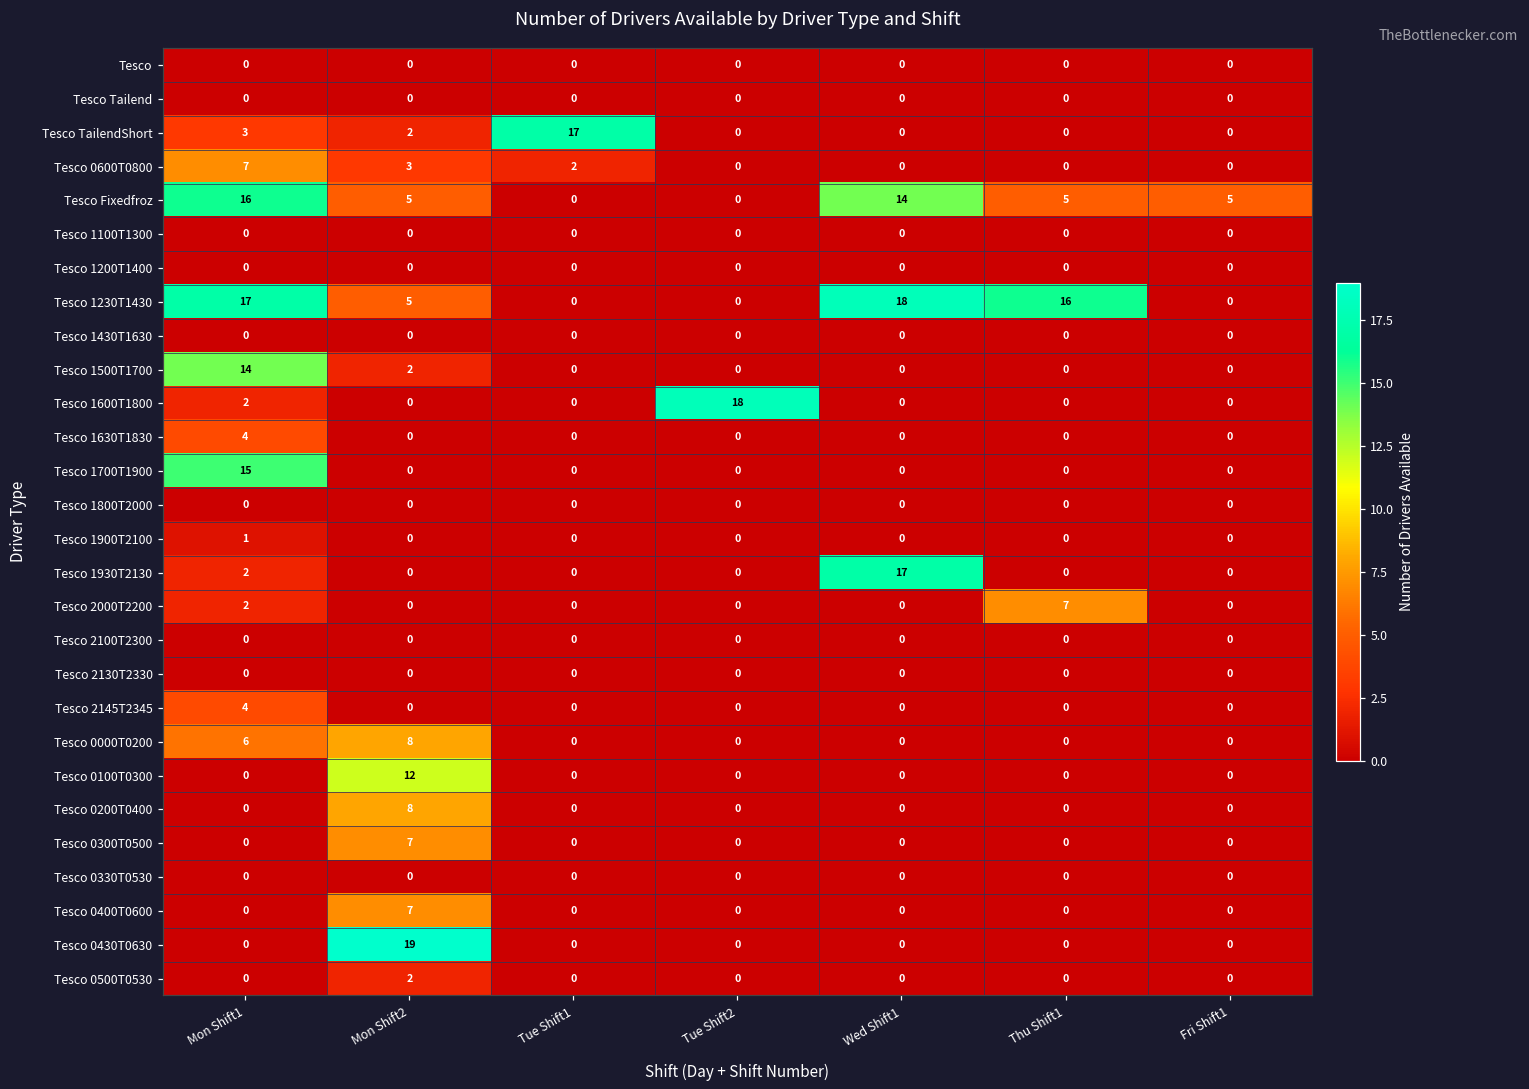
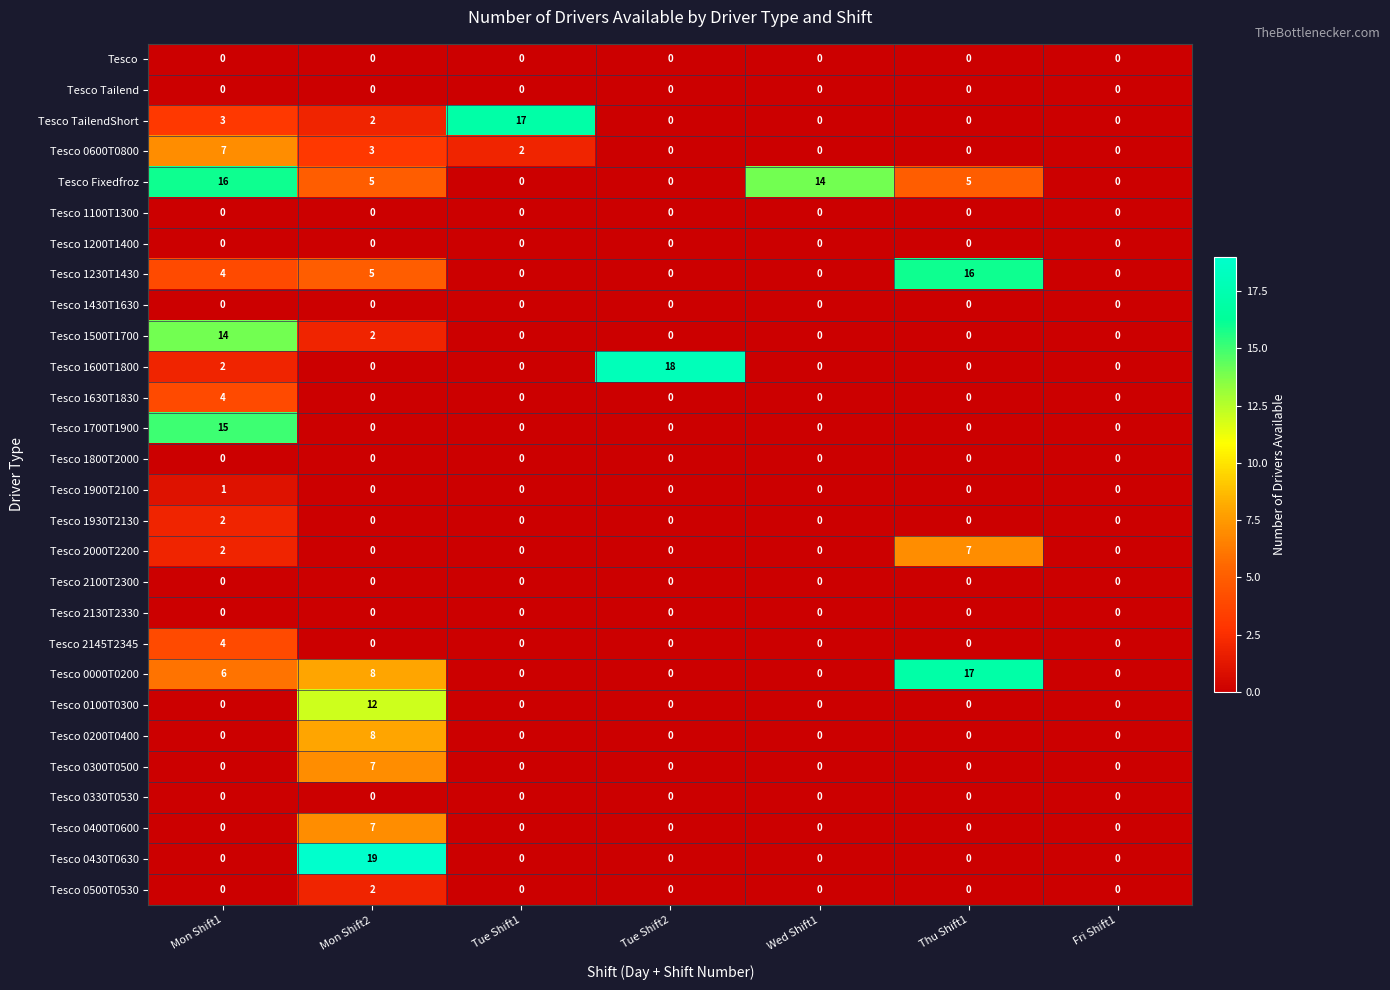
  {
    "Tesco": {
      "Mon Shift1": 0,
      "Mon Shift2": 0,
      "Tue Shift1": 0,
      "Tue Shift2": 0,
      "Wed Shift1": 0,
      "Thu Shift1": 0,
      "Fri Shift1": 0
    },
    "Tesco Tailend": {
      "Mon Shift1": 0,
      "Mon Shift2": 0,
      "Tue Shift1": 0,
      "Tue Shift2": 0,
      "Wed Shift1": 0,
      "Thu Shift1": 0,
      "Fri Shift1": 0
    },
    "Tesco TailendShort": {
      "Mon Shift1": 3,
      "Mon Shift2": 2,
      "Tue Shift1": 17,
      "Tue Shift2": 0,
      "Wed Shift1": 0,
      "Thu Shift1": 0,
      "Fri Shift1": 0
    },
    "Tesco 0600T0800": {
      "Mon Shift1": 7,
      "Mon Shift2": 3,
      "Tue Shift1": 2,
      "Tue Shift2": 0,
      "Wed Shift1": 0,
      "Thu Shift1": 0,
      "Fri Shift1": 0
    },
    "Tesco Fixedfroz": {
      "Mon Shift1": 16,
      "Mon Shift2": 5,
      "Tue Shift1": 0,
      "Tue Shift2": 0,
      "Wed Shift1": 14,
      "Thu Shift1": 5,
-     "Fri Shift1": 5
+     "Fri Shift1": 0
    },
    "Tesco 1100T1300": {
      "Mon Shift1": 0,
      "Mon Shift2": 0,
      "Tue Shift1": 0,
      "Tue Shift2": 0,
      "Wed Shift1": 0,
      "Thu Shift1": 0,
      "Fri Shift1": 0
    },
    "Tesco 1200T1400": {
      "Mon Shift1": 0,
      "Mon Shift2": 0,
      "Tue Shift1": 0,
      "Tue Shift2": 0,
      "Wed Shift1": 0,
      "Thu Shift1": 0,
      "Fri Shift1": 0
    },
    "Tesco 1230T1430": {
-     "Mon Shift1": 17,
+     "Mon Shift1": 4,
      "Mon Shift2": 5,
      "Tue Shift1": 0,
      "Tue Shift2": 0,
-     "Wed Shift1": 18,
+     "Wed Shift1": 0,
      "Thu Shift1": 16,
      "Fri Shift1": 0
    },
    "Tesco 1430T1630": {
      "Mon Shift1": 0,
      "Mon Shift2": 0,
      "Tue Shift1": 0,
      "Tue Shift2": 0,
      "Wed Shift1": 0,
      "Thu Shift1": 0,
      "Fri Shift1": 0
    },
    "Tesco 1500T1700": {
      "Mon Shift1": 14,
      "Mon Shift2": 2,
      "Tue Shift1": 0,
      "Tue Shift2": 0,
      "Wed Shift1": 0,
      "Thu Shift1": 0,
      "Fri Shift1": 0
    },
    "Tesco 1600T1800": {
      "Mon Shift1": 2,
      "Mon Shift2": 0,
      "Tue Shift1": 0,
      "Tue Shift2": 18,
      "Wed Shift1": 0,
      "Thu Shift1": 0,
      "Fri Shift1": 0
    },
    "Tesco 1630T1830": {
      "Mon Shift1": 4,
      "Mon Shift2": 0,
      "Tue Shift1": 0,
      "Tue Shift2": 0,
      "Wed Shift1": 0,
      "Thu Shift1": 0,
      "Fri Shift1": 0
    },
    "Tesco 1700T1900": {
      "Mon Shift1": 15,
      "Mon Shift2": 0,
      "Tue Shift1": 0,
      "Tue Shift2": 0,
      "Wed Shift1": 0,
      "Thu Shift1": 0,
      "Fri Shift1": 0
    },
    "Tesco 1800T2000": {
      "Mon Shift1": 0,
      "Mon Shift2": 0,
      "Tue Shift1": 0,
      "Tue Shift2": 0,
      "Wed Shift1": 0,
      "Thu Shift1": 0,
      "Fri Shift1": 0
    },
    "Tesco 1900T2100": {
      "Mon Shift1": 1,
      "Mon Shift2": 0,
      "Tue Shift1": 0,
      "Tue Shift2": 0,
      "Wed Shift1": 0,
      "Thu Shift1": 0,
      "Fri Shift1": 0
    },
    "Tesco 1930T2130": {
      "Mon Shift1": 2,
      "Mon Shift2": 0,
      "Tue Shift1": 0,
      "Tue Shift2": 0,
-     "Wed Shift1": 17,
+     "Wed Shift1": 0,
      "Thu Shift1": 0,
      "Fri Shift1": 0
    },
    "Tesco 2000T2200": {
      "Mon Shift1": 2,
      "Mon Shift2": 0,
      "Tue Shift1": 0,
      "Tue Shift2": 0,
      "Wed Shift1": 0,
      "Thu Shift1": 7,
      "Fri Shift1": 0
    },
    "Tesco 2100T2300": {
      "Mon Shift1": 0,
      "Mon Shift2": 0,
      "Tue Shift1": 0,
      "Tue Shift2": 0,
      "Wed Shift1": 0,
      "Thu Shift1": 0,
      "Fri Shift1": 0
    },
    "Tesco 2130T2330": {
      "Mon Shift1": 0,
      "Mon Shift2": 0,
      "Tue Shift1": 0,
      "Tue Shift2": 0,
      "Wed Shift1": 0,
      "Thu Shift1": 0,
      "Fri Shift1": 0
    },
    "Tesco 2145T2345": {
      "Mon Shift1": 4,
      "Mon Shift2": 0,
      "Tue Shift1": 0,
      "Tue Shift2": 0,
      "Wed Shift1": 0,
      "Thu Shift1": 0,
      "Fri Shift1": 0
    },
    "Tesco 0000T0200": {
      "Mon Shift1": 6,
      "Mon Shift2": 8,
      "Tue Shift1": 0,
      "Tue Shift2": 0,
      "Wed Shift1": 0,
-     "Thu Shift1": 0,
+     "Thu Shift1": 17,
      "Fri Shift1": 0
    },
    "Tesco 0100T0300": {
      "Mon Shift1": 0,
      "Mon Shift2": 12,
      "Tue Shift1": 0,
      "Tue Shift2": 0,
      "Wed Shift1": 0,
      "Thu Shift1": 0,
      "Fri Shift1": 0
    },
    "Tesco 0200T0400": {
      "Mon Shift1": 0,
      "Mon Shift2": 8,
      "Tue Shift1": 0,
      "Tue Shift2": 0,
      "Wed Shift1": 0,
      "Thu Shift1": 0,
      "Fri Shift1": 0
    },
    "Tesco 0300T0500": {
      "Mon Shift1": 0,
      "Mon Shift2": 7,
      "Tue Shift1": 0,
      "Tue Shift2": 0,
      "Wed Shift1": 0,
      "Thu Shift1": 0,
      "Fri Shift1": 0
    },
    "Tesco 0330T0530": {
      "Mon Shift1": 0,
      "Mon Shift2": 0,
      "Tue Shift1": 0,
      "Tue Shift2": 0,
      "Wed Shift1": 0,
      "Thu Shift1": 0,
      "Fri Shift1": 0
    },
    "Tesco 0400T0600": {
      "Mon Shift1": 0,
      "Mon Shift2": 7,
      "Tue Shift1": 0,
      "Tue Shift2": 0,
      "Wed Shift1": 0,
      "Thu Shift1": 0,
      "Fri Shift1": 0
    },
    "Tesco 0430T0630": {
      "Mon Shift1": 0,
      "Mon Shift2": 19,
      "Tue Shift1": 0,
      "Tue Shift2": 0,
      "Wed Shift1": 0,
      "Thu Shift1": 0,
      "Fri Shift1": 0
    },
    "Tesco 0500T0530": {
      "Mon Shift1": 0,
      "Mon Shift2": 2,
      "Tue Shift1": 0,
      "Tue Shift2": 0,
      "Wed Shift1": 0,
      "Thu Shift1": 0,
      "Fri Shift1": 0
    }
  }
